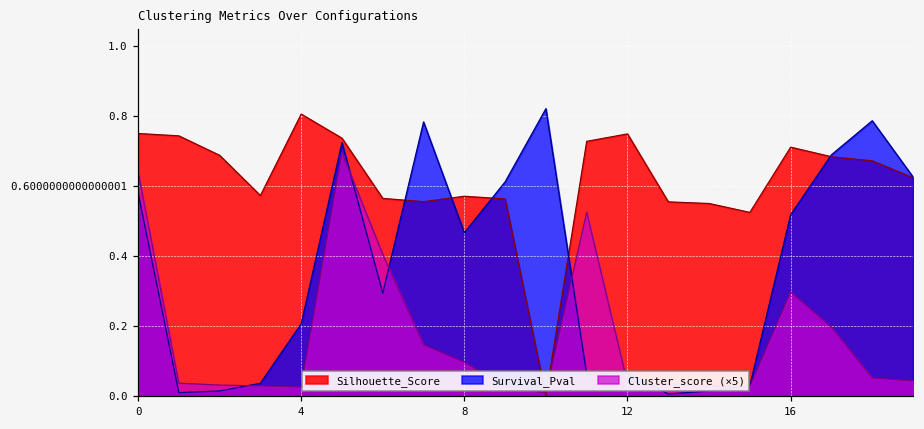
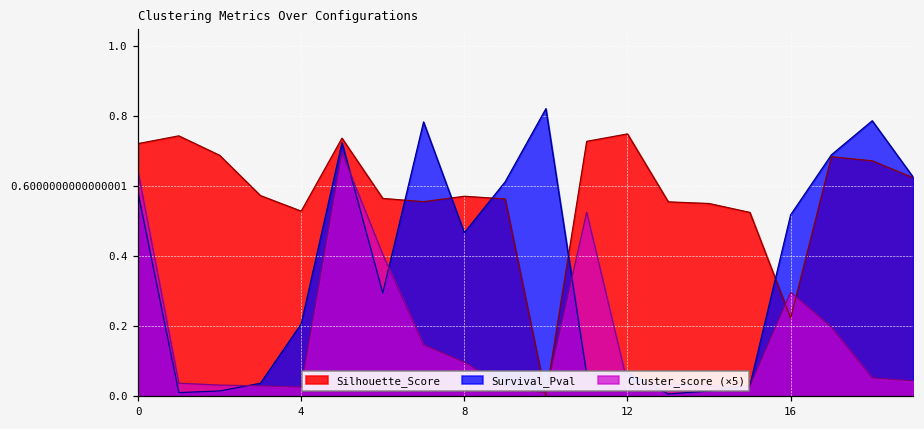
  {
    "Silhouette_Score": {
-     "0": 0.75,
-     "4": 0.81,
+     "0": 0.72,
+     "4": 0.53,
      "8": 0.57,
      "12": 0.75,
-     "16": 0.71
+     "16": 0.22
    },
    "Survival_Pval": {
      "0": 0.58,
      "4": 0.21,
      "8": 0.47,
      "16": 0.52
    },
    "Cluster_score (×5)": {
      "0": 0.64,
      "4": 0.03,
      "8": 0.10,
      "16": 0.30
    }
  }
